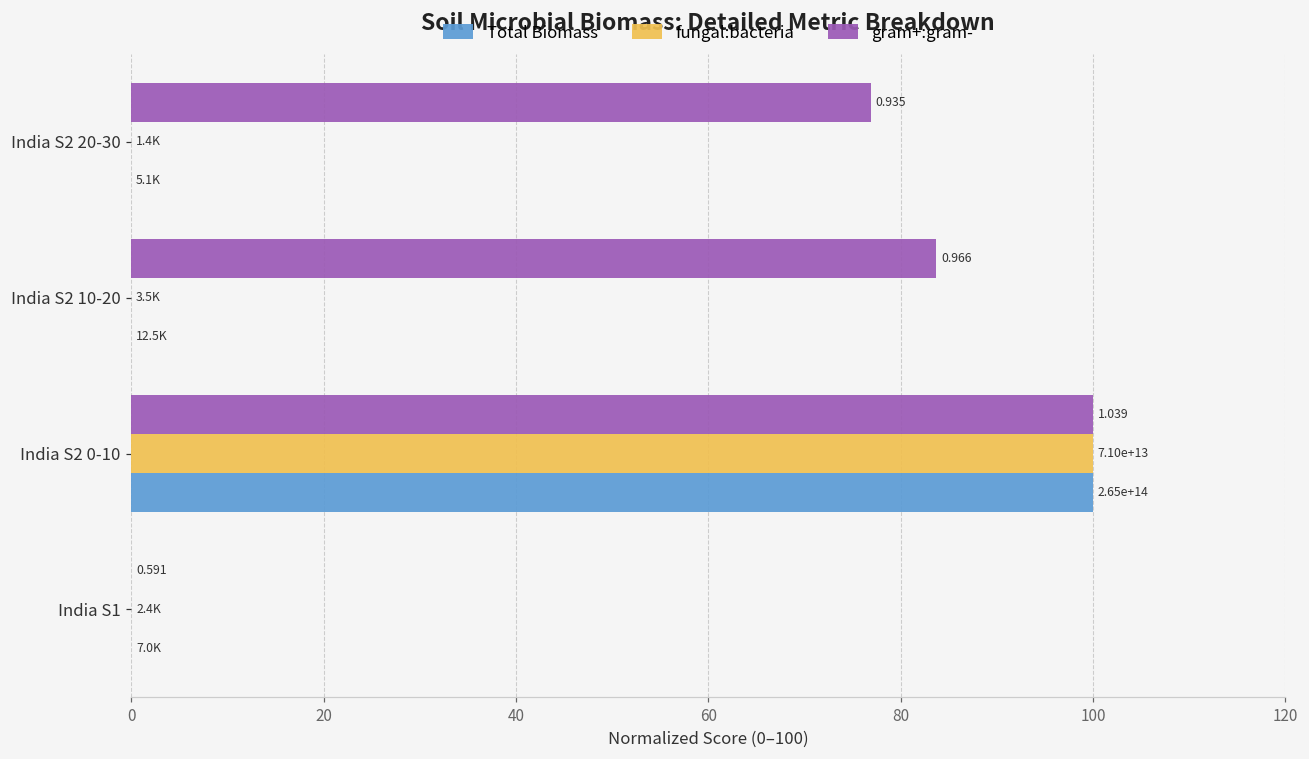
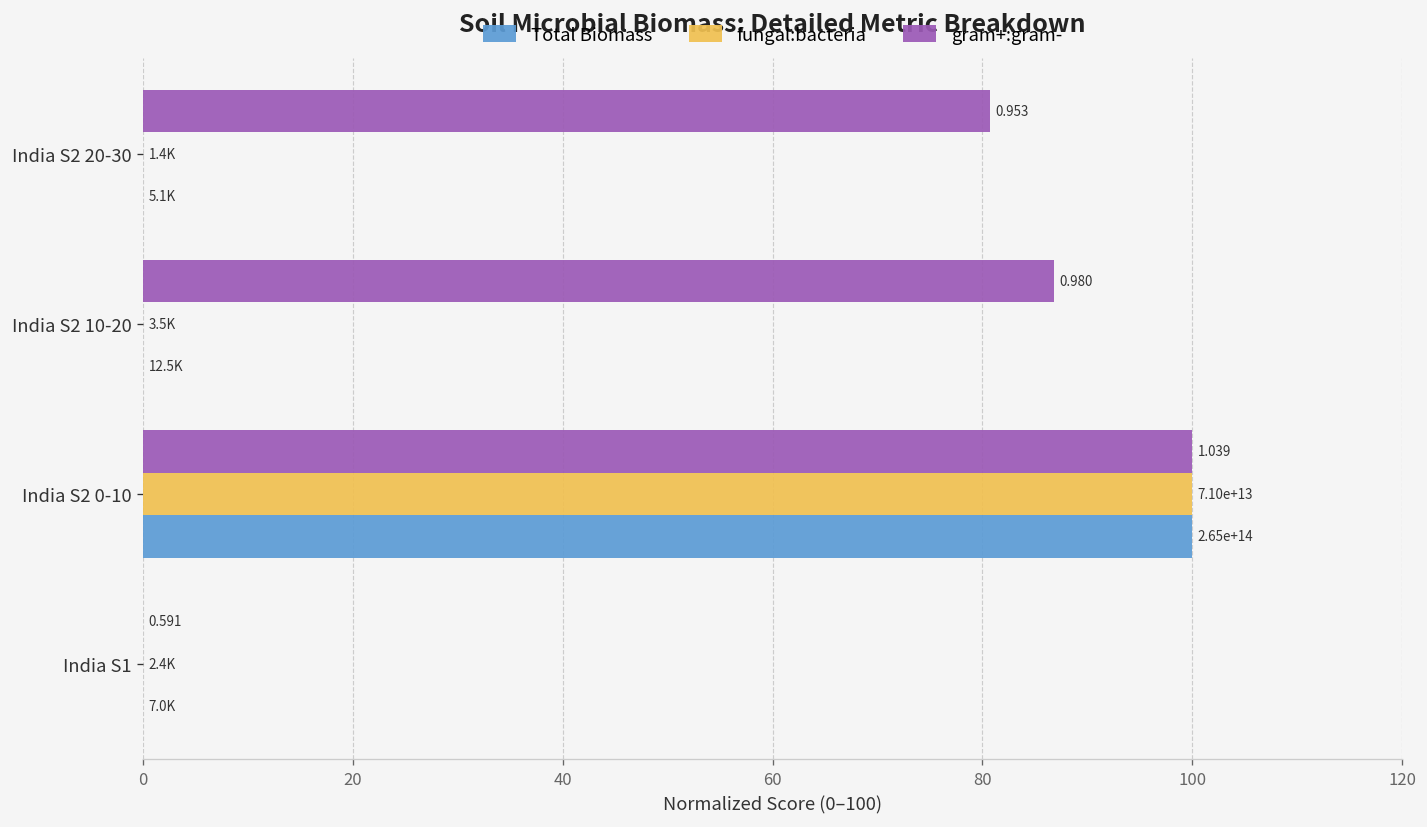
  {
    "gram+:gram-": {
-     "India S2 20-30": 0.935,
-     "India S2 10-20": 0.966
+     "India S2 20-30": 0.953,
+     "India S2 10-20": 0.980
    }
  }
